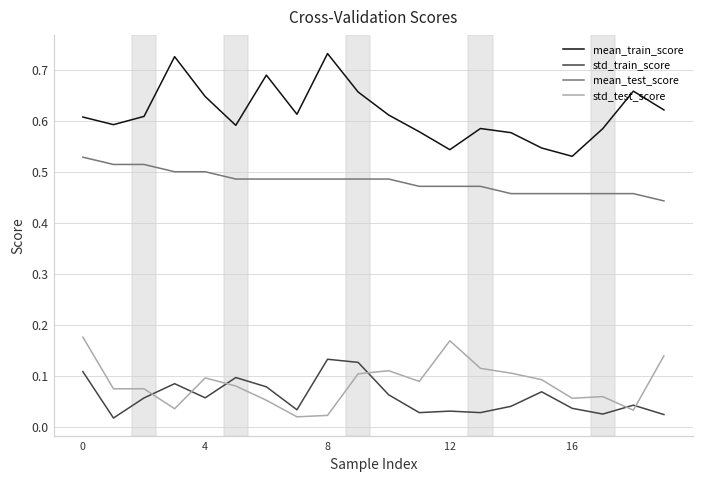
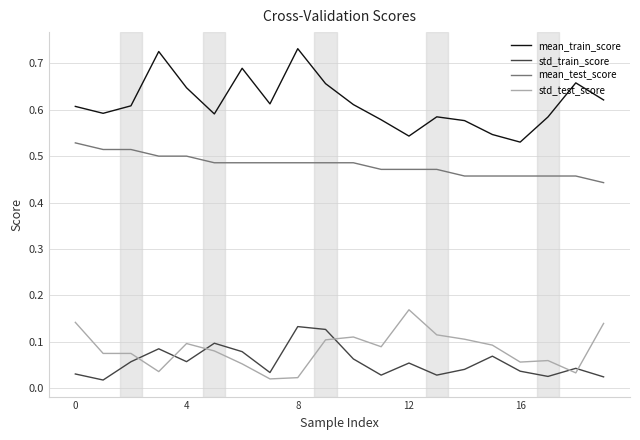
  {
    "mean_train_score": {
      "0": 0.61,
      "4": 0.65,
      "8": 0.73,
      "12": 0.54,
      "16": 0.53
    },
    "std_train_score": {
-     "0": 0.11,
+     "0": 0.03,
      "4": 0.06,
      "8": 0.13,
-     "12": 0.03,
+     "12": 0.05,
      "16": 0.04
    },
    "mean_test_score": {
      "0": 0.53,
      "4": 0.50,
      "8": 0.49,
      "12": 0.47,
      "16": 0.46
    },
    "std_test_score": {
-     "0": 0.18,
+     "0": 0.14,
      "4": 0.10,
      "8": 0.02,
      "12": 0.17,
      "16": 0.06
    }
  }
